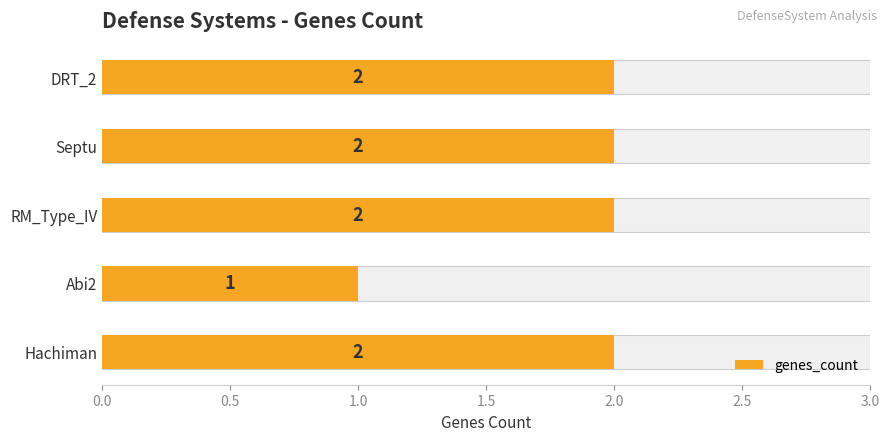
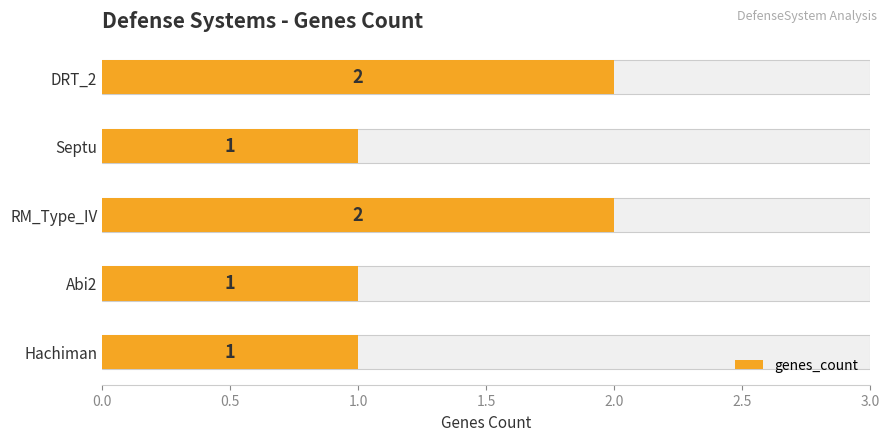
  {
    "genes_count": {
-     "Septu": 2,
-     "Hachiman": 2
+     "Septu": 1,
+     "Hachiman": 1
    }
  }
